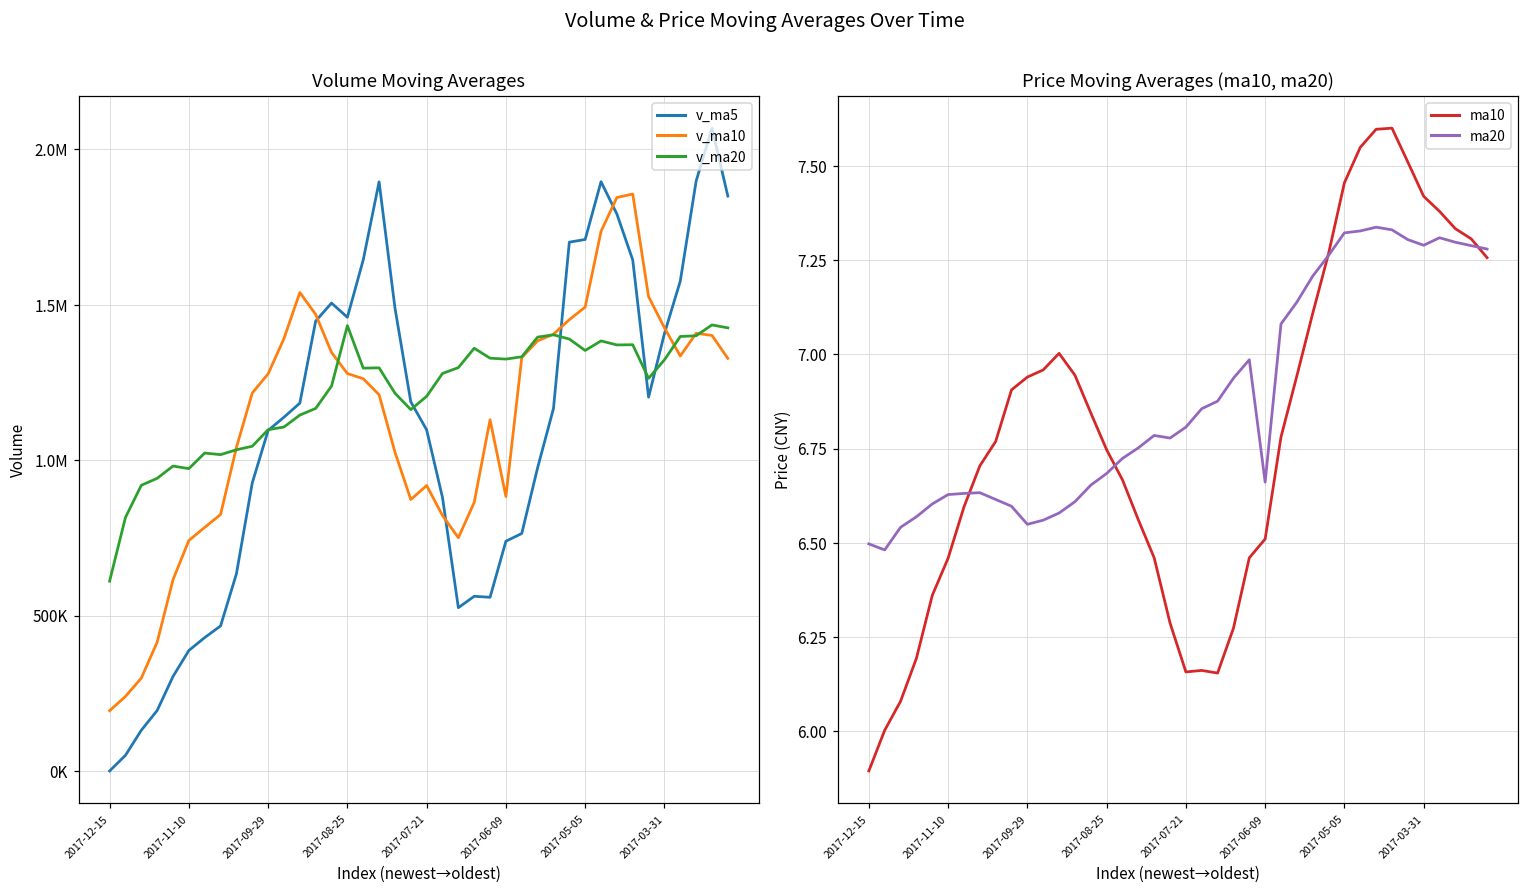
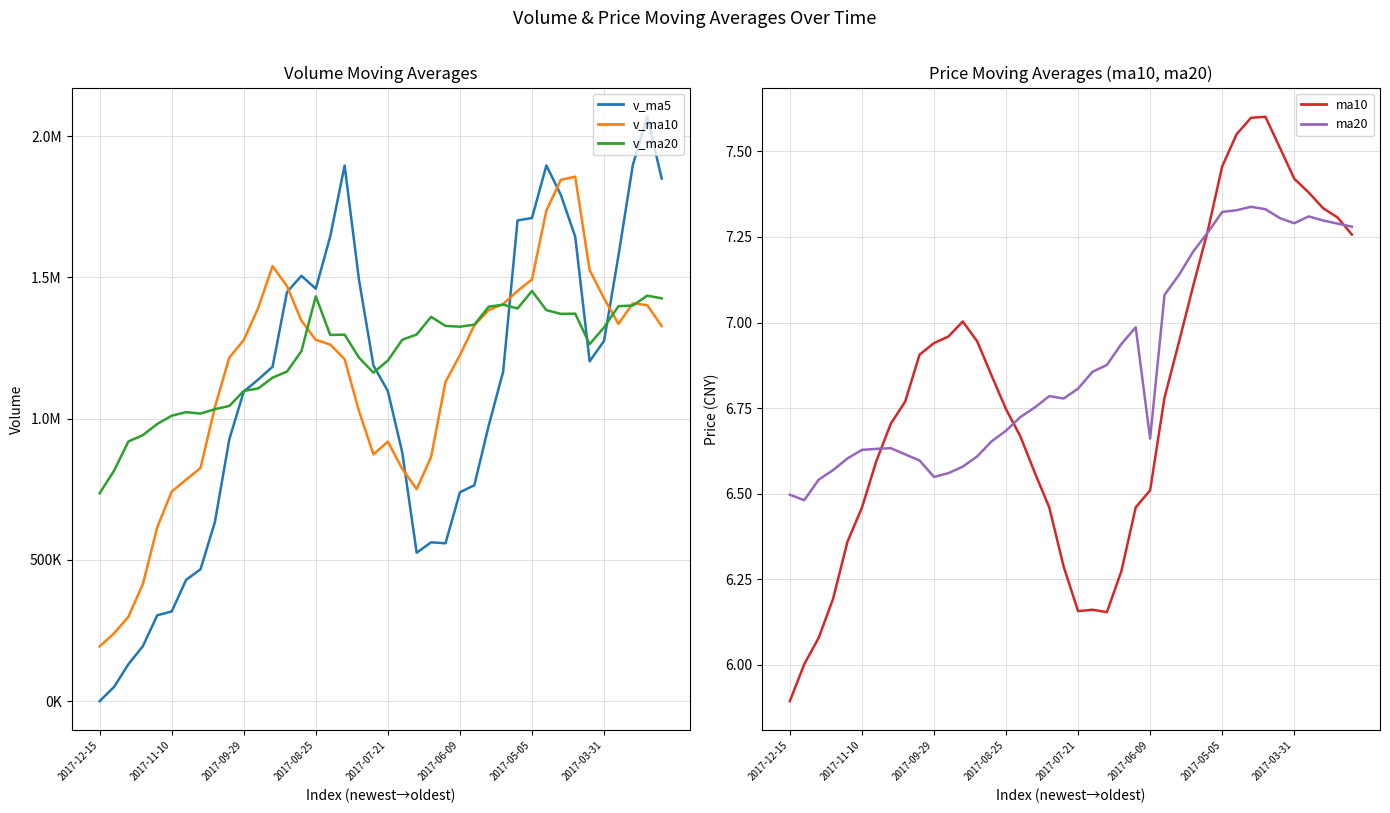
  {
    "Volume Moving Averages": {
      "v_ma5": {
        "2017-12-15": 0,
-       "2017-11-10": 390000,
+       "2017-11-10": 320000,
        "2017-08-25": 1460000,
        "2017-07-21": 1100000,
        "2017-06-09": 740000,
        "2017-05-05": 1710000,
-       "2017-03-31": 1410000
+       "2017-03-31": 1270000
      },
      "v_ma10": {
        "2017-12-15": 190000,
        "2017-11-10": 740000,
        "2017-09-29": 1280000,
        "2017-08-25": 1280000,
        "2017-07-21": 920000,
-       "2017-06-09": 880000,
+       "2017-06-09": 1220000,
        "2017-05-05": 1490000,
        "2017-03-31": 1430000
      },
      "v_ma20": {
-       "2017-12-15": 610000,
-       "2017-11-10": 970000,
+       "2017-12-15": 740000,
+       "2017-11-10": 1010000,
        "2017-08-25": 1430000,
        "2017-07-21": 1210000,
        "2017-06-09": 1330000,
-       "2017-05-05": 1350000,
+       "2017-05-05": 1450000,
        "2017-03-31": 1320000
      }
    },
    "Price Moving Averages (ma10, ma20)": {
      "ma10": {
        "2017-12-15": 5.89,
        "2017-11-10": 6.46,
        "2017-09-29": 6.94,
        "2017-08-25": 6.75,
        "2017-07-21": 6.16,
        "2017-06-09": 6.51,
        "2017-05-05": 7.46,
        "2017-03-31": 7.42
      },
      "ma20": {
        "2017-12-15": 6.50,
        "2017-11-10": 6.63,
        "2017-09-29": 6.55,
        "2017-08-25": 6.68,
        "2017-07-21": 6.81,
        "2017-06-09": 6.66,
        "2017-05-05": 7.32,
        "2017-03-31": 7.29
      }
    }
  }
